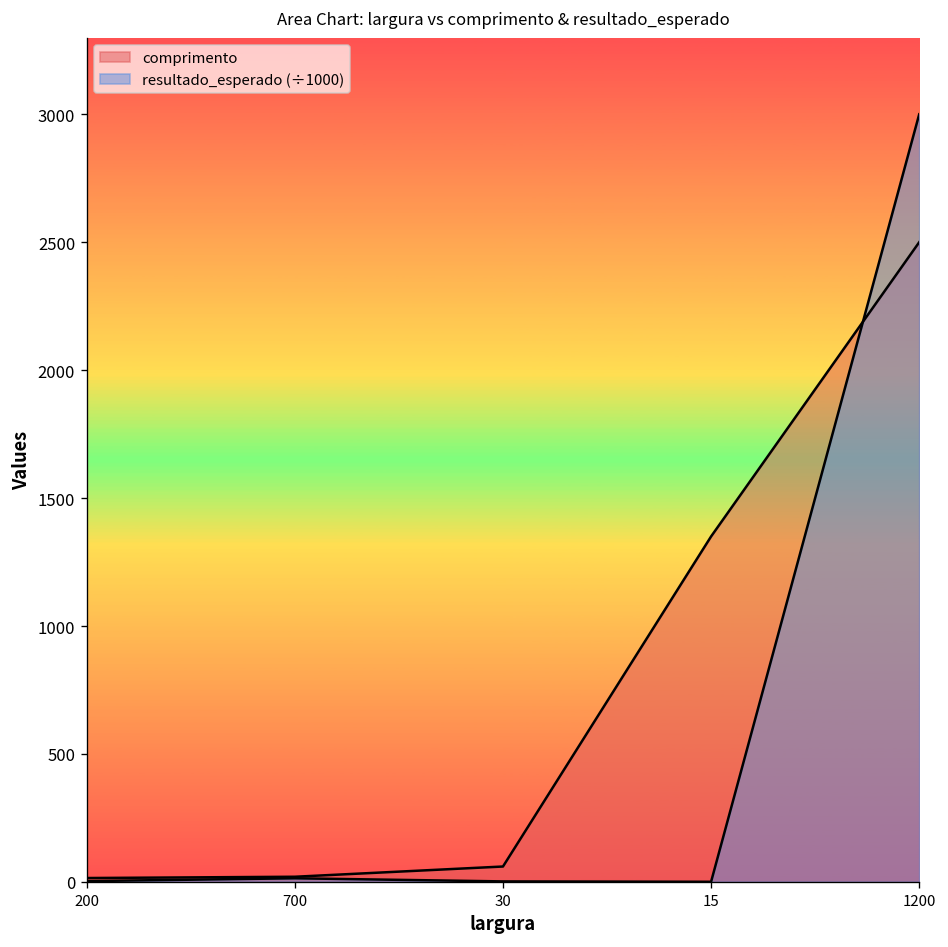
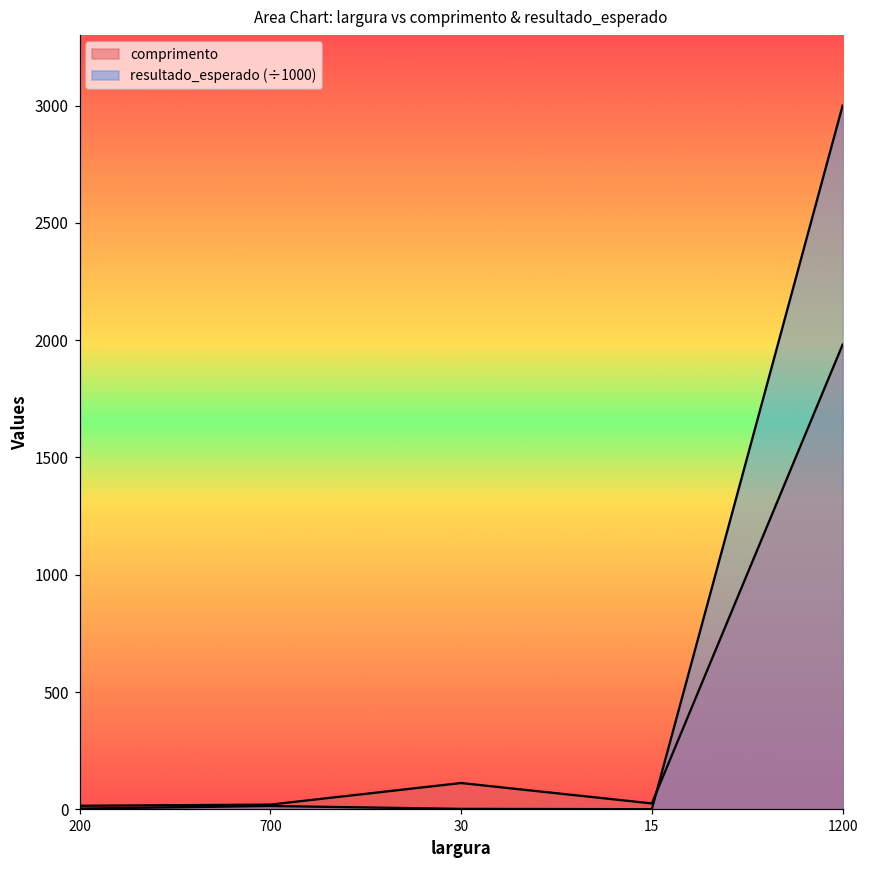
  {
    "comprimento": {
      "200": 20,
-     "30": 60,
-     "15": 1350,
-     "1200": 2500
+     "30": 110,
+     "15": 30,
+     "1200": 1980
    },
    "resultado_esperado (÷1000)": {
      "200": 0,
      "30": 0,
      "15": 0,
      "1200": 3000
    }
  }
